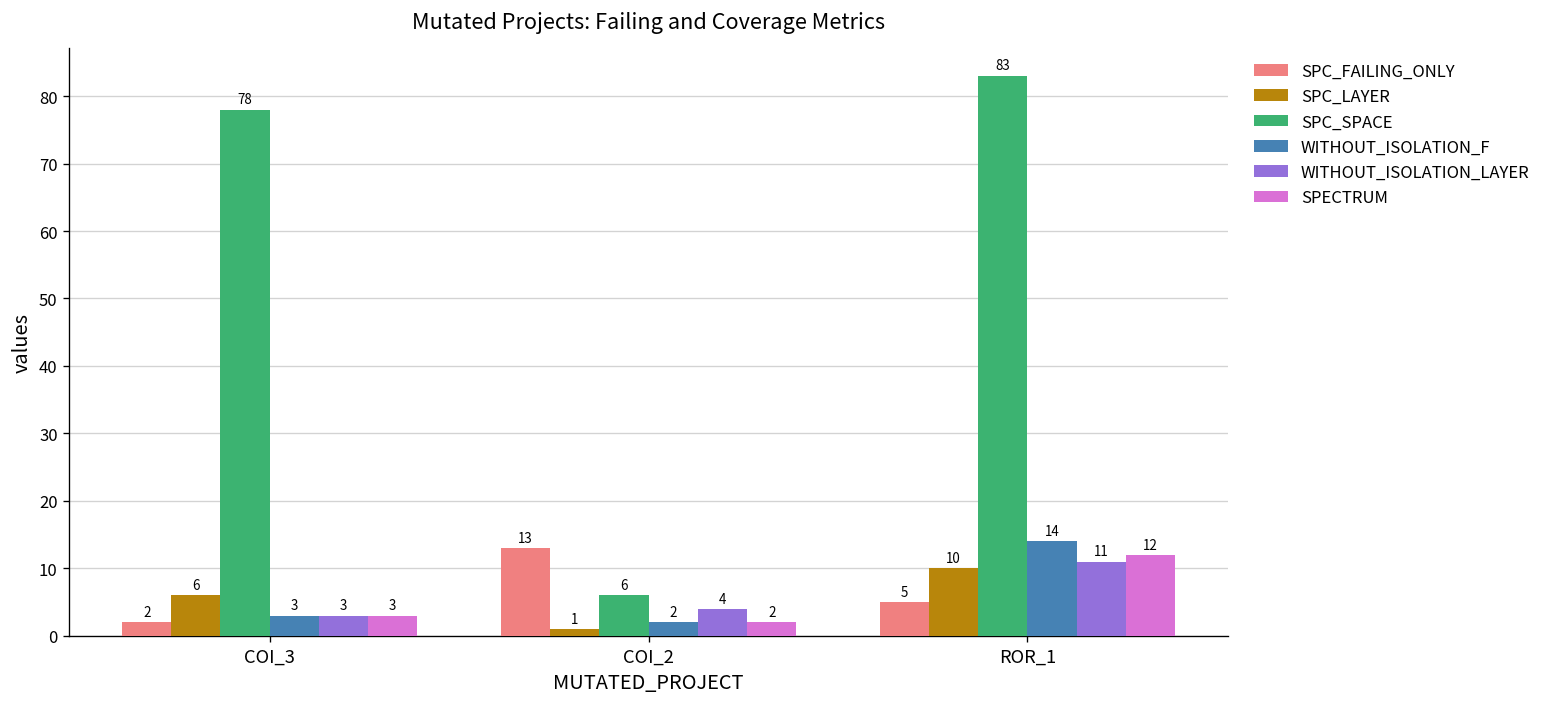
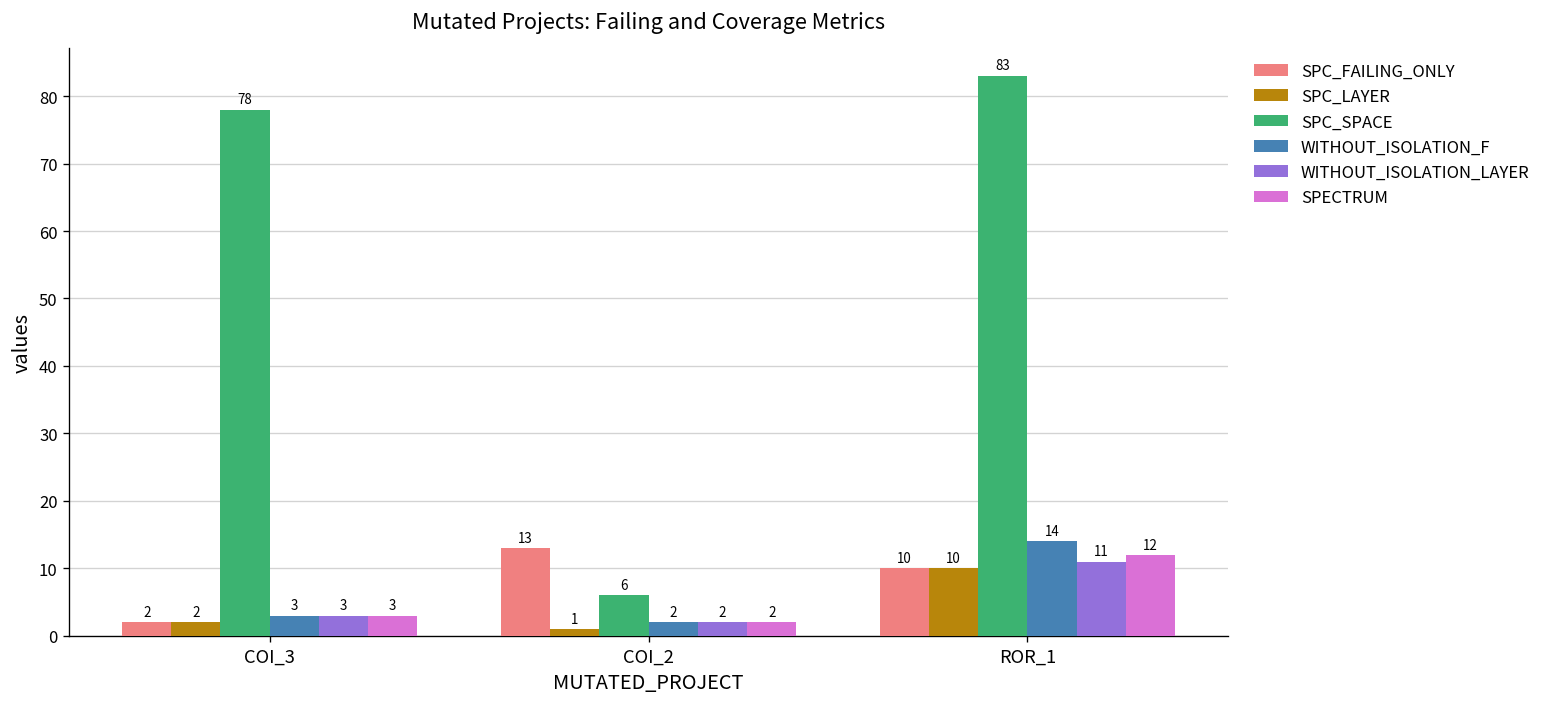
  {
    "SPC_FAILING_ONLY": {
      "COI_3": 2,
      "COI_2": 13,
-     "ROR_1": 5
+     "ROR_1": 10
    },
    "SPC_LAYER": {
-     "COI_3": 6,
+     "COI_3": 2,
      "COI_2": 1,
      "ROR_1": 10
    },
    "SPC_SPACE": {
      "COI_3": 78,
      "COI_2": 6,
      "ROR_1": 83
    },
    "WITHOUT_ISOLATION_F": {
      "COI_3": 3,
      "COI_2": 2,
      "ROR_1": 14
    },
    "WITHOUT_ISOLATION_LAYER": {
      "COI_3": 3,
-     "COI_2": 4,
+     "COI_2": 2,
      "ROR_1": 11
    },
    "SPECTRUM": {
      "COI_3": 3,
      "COI_2": 2,
      "ROR_1": 12
    }
  }
